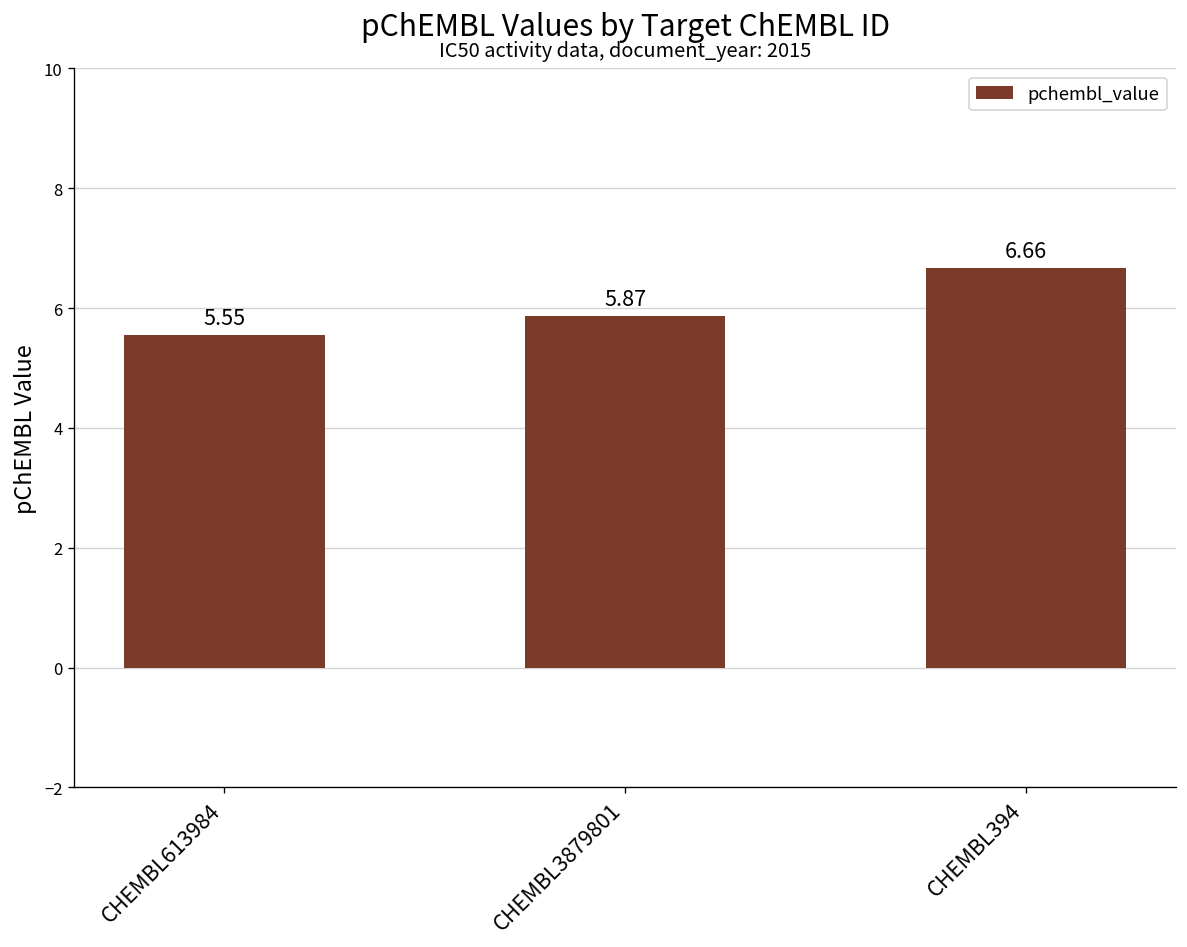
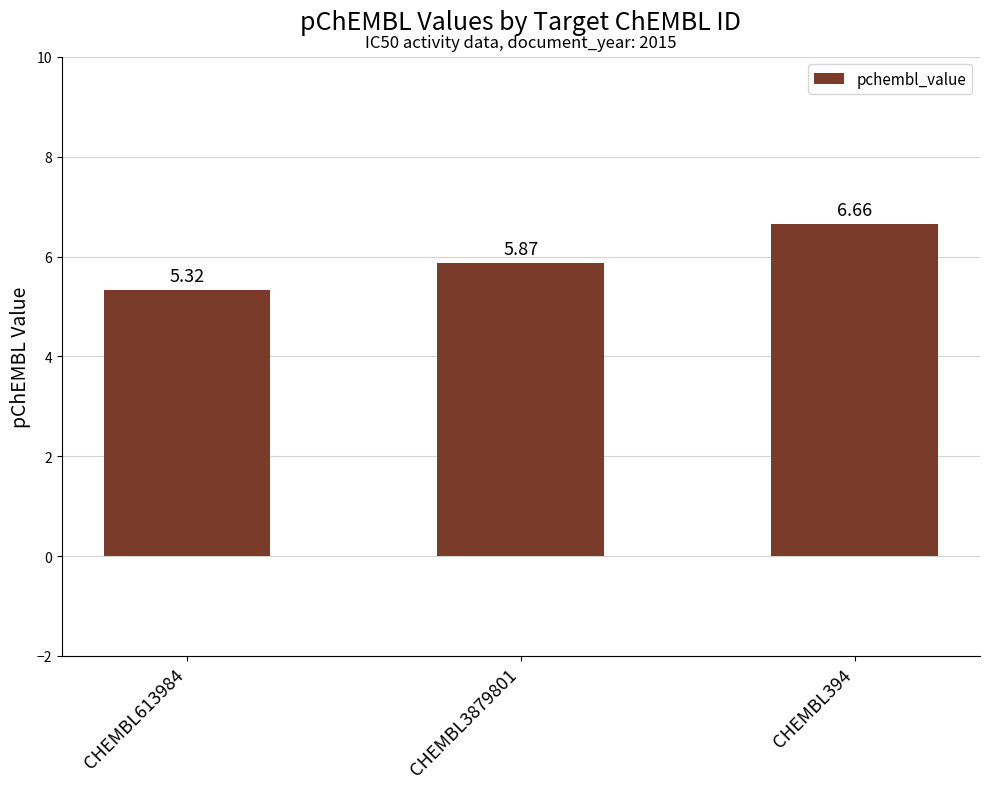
  {
-   "CHEMBL613984": 5.55,
+   "CHEMBL613984": 5.32,
    "CHEMBL3879801": 5.87,
    "CHEMBL394": 6.66
  }
